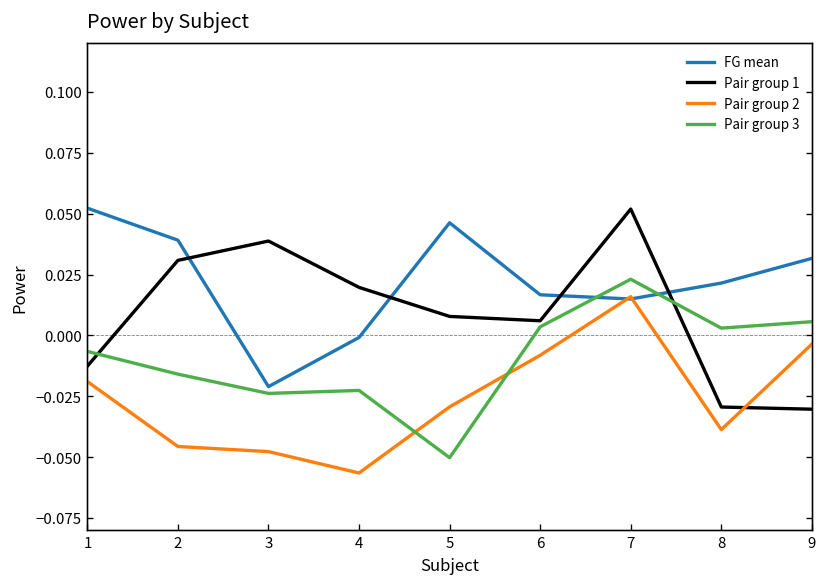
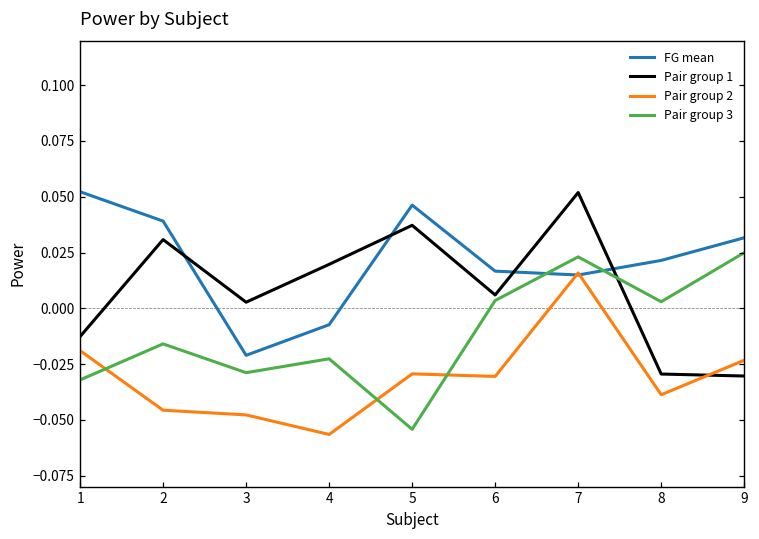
  {
    "FG mean": {
      "1": 0.052,
      "2": 0.039,
      "3": -0.021,
-     "4": -0.001,
+     "4": -0.007,
      "5": 0.046,
      "6": 0.017,
      "8": 0.021,
      "9": 0.032
    },
    "Pair group 1": {
      "1": -0.013,
      "2": 0.031,
-     "3": 0.039,
+     "3": 0.003,
      "4": 0.020,
-     "5": 0.008,
+     "5": 0.037,
      "6": 0.006,
      "7": 0.052,
      "8": -0.029,
      "9": -0.030
    },
    "Pair group 2": {
      "1": -0.019,
      "2": -0.046,
      "3": -0.048,
      "4": -0.057,
      "5": -0.029,
-     "6": -0.008,
+     "6": -0.031,
      "8": -0.039,
-     "9": -0.004
+     "9": -0.023
    },
    "Pair group 3": {
-     "1": -0.007,
+     "1": -0.032,
      "2": -0.016,
-     "3": -0.024,
+     "3": -0.029,
      "4": -0.023,
-     "5": -0.050,
+     "5": -0.054,
      "6": 0.004,
      "7": 0.023,
      "8": 0.003,
-     "9": 0.006
+     "9": 0.025
    }
  }
